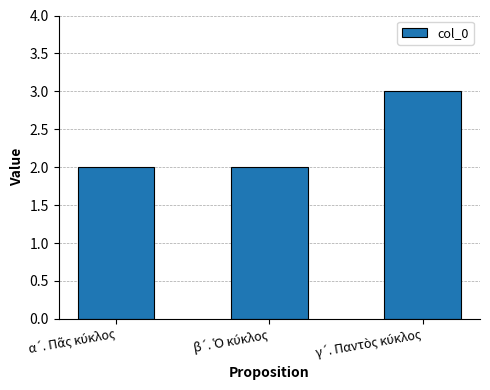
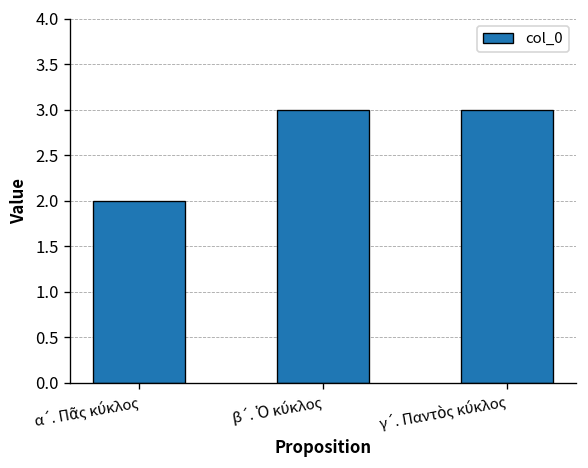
  {
    "α΄. Πᾶς κύκλος": 2,
-   "β΄. Ὁ κύκλος": 2,
+   "β΄. Ὁ κύκλος": 3,
    "γ΄. Παντὸς κύκλος": 3
  }
